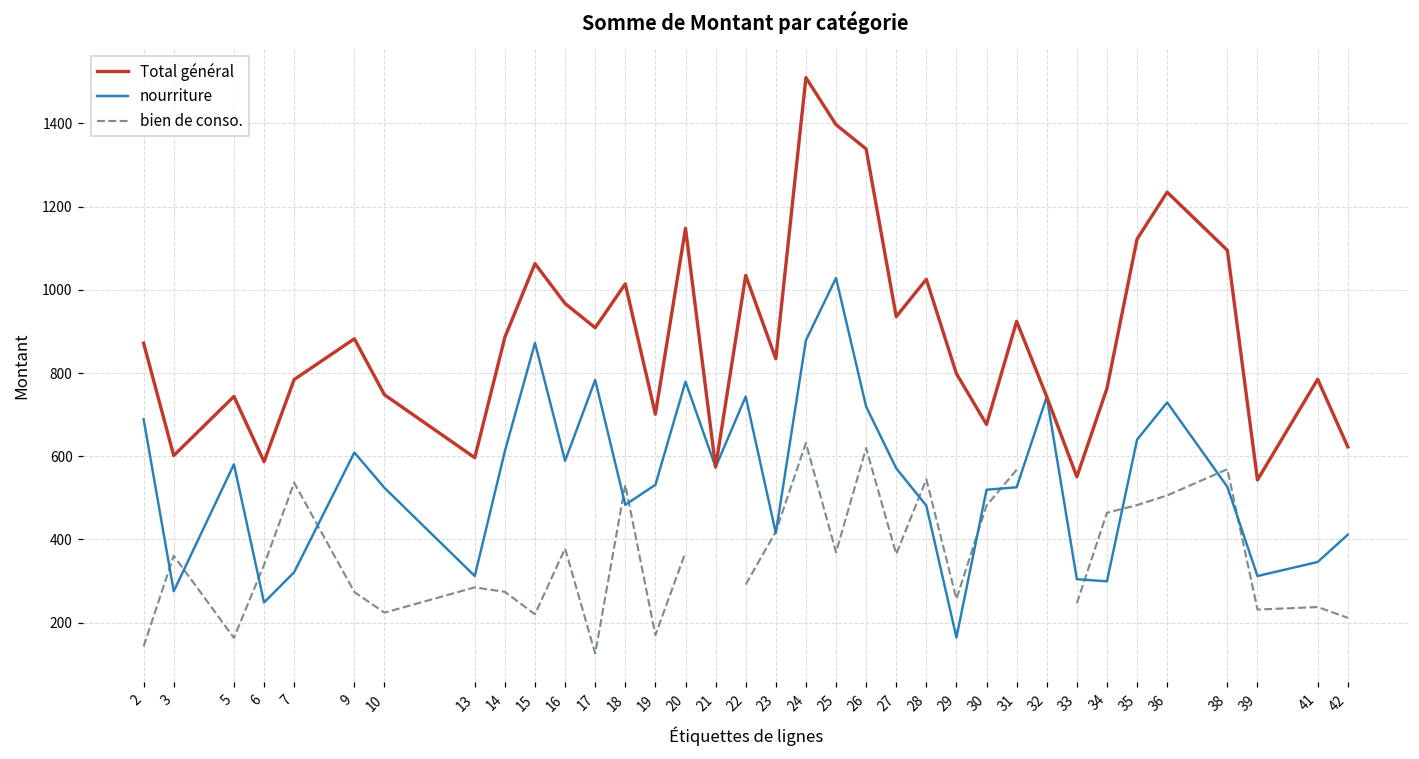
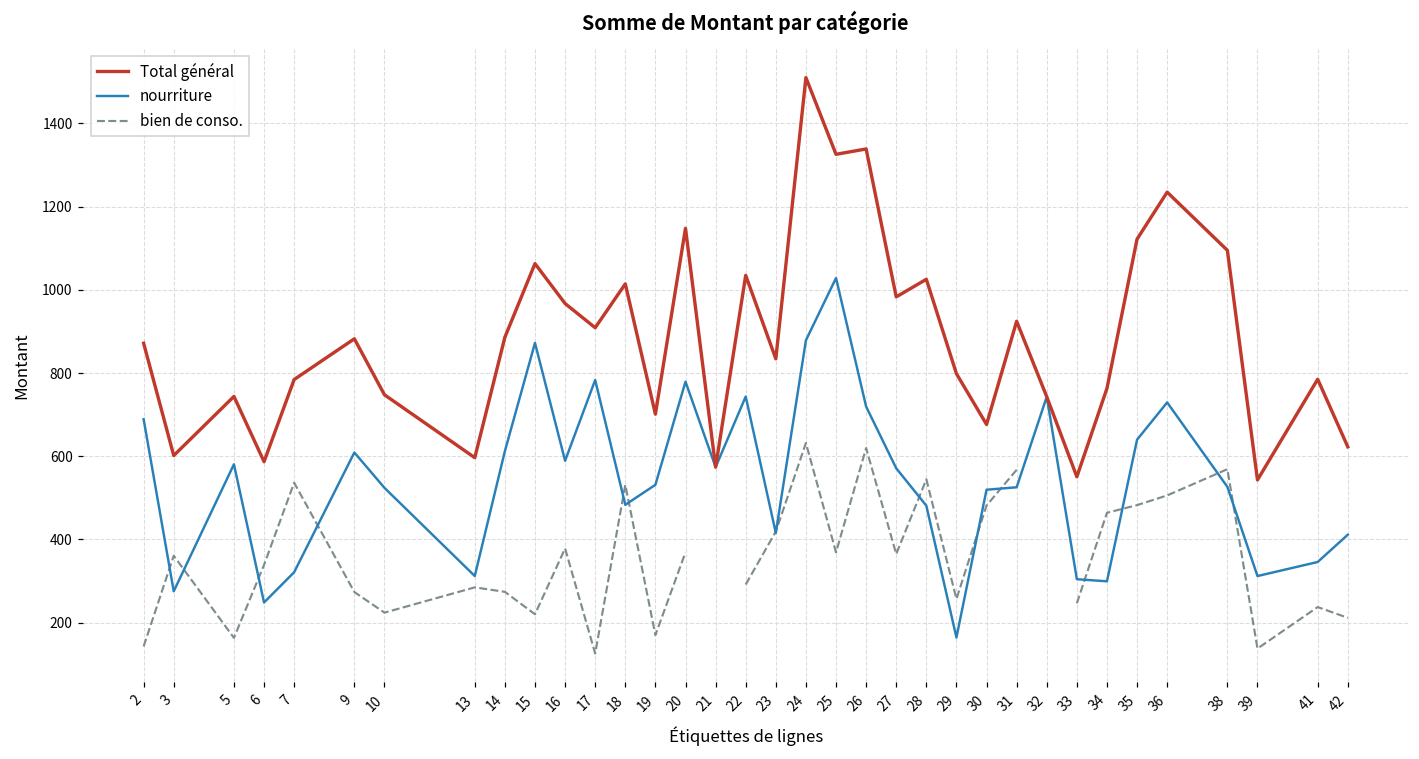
  {
    "Total général": {
      "2": 870,
      "3": 600,
      "5": 740,
      "6": 590,
      "7": 780,
      "9": 880,
      "10": 750,
      "13": 600,
      "14": 890,
      "15": 1060,
      "16": 970,
      "17": 910,
      "18": 1010,
      "19": 700,
      "20": 1150,
      "22": 1030,
      "23": 830,
      "24": 1510,
-     "25": 1400,
+     "25": 1330,
      "26": 1340,
-     "27": 940,
+     "27": 980,
      "28": 1030,
      "29": 800,
      "30": 680,
      "31": 920,
      "33": 550,
      "34": 760,
      "35": 1120,
      "36": 1230,
      "38": 1100,
      "39": 540,
      "41": 780,
      "42": 620
    },
    "nourriture": {
      "2": 690,
      "3": 280,
      "5": 580,
      "6": 250,
      "7": 320,
      "9": 610,
      "10": 520,
      "13": 310,
      "14": 610,
      "15": 870,
      "16": 590,
      "17": 780,
      "18": 480,
      "19": 530,
      "20": 780,
      "22": 740,
      "24": 880,
      "25": 1030,
      "26": 720,
      "27": 570,
      "28": 480,
      "29": 160,
      "30": 520,
      "31": 530,
      "33": 300,
      "34": 300,
      "35": 640,
      "36": 730,
      "38": 530,
      "39": 310,
      "41": 350,
      "42": 410
    },
    "bien de conso.": {
      "2": 140,
      "3": 360,
      "5": 160,
      "6": 340,
      "7": 540,
      "9": 270,
      "10": 220,
      "13": 280,
      "14": 270,
      "15": 220,
      "16": 380,
      "17": 130,
      "18": 530,
      "19": 170,
      "20": 370,
      "22": 290,
      "24": 630,
      "25": 370,
      "26": 620,
      "27": 360,
      "28": 540,
      "29": 260,
      "30": 480,
      "31": 570,
      "33": 250,
      "34": 460,
      "35": 480,
      "36": 510,
      "38": 570,
-     "39": 230,
+     "39": 140,
      "41": 240,
      "42": 210
    }
  }
